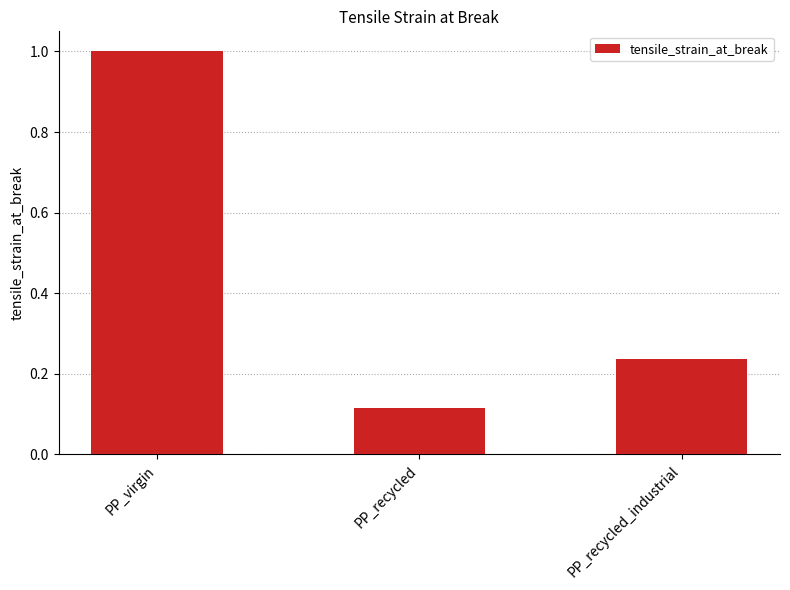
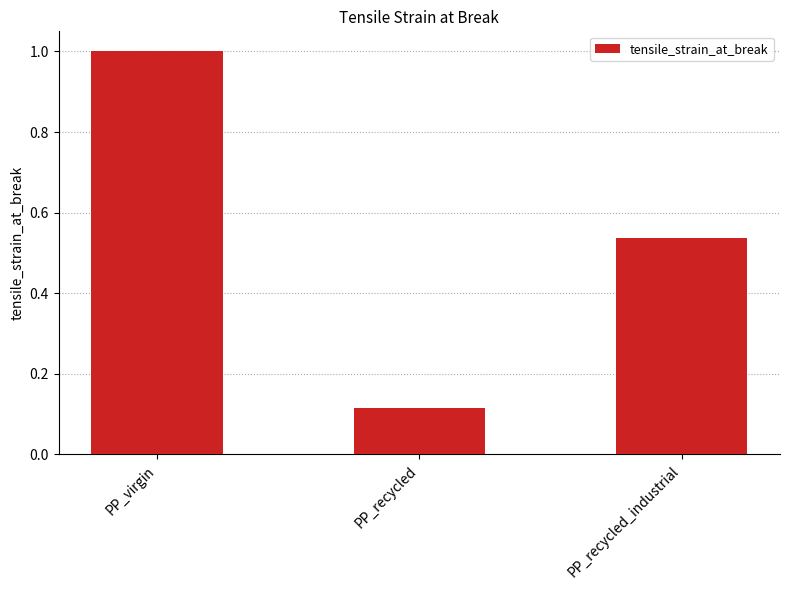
  {
    "PP_virgin": 1.00,
    "PP_recycled": 0.12,
-   "PP_recycled_industrial": 0.24
+   "PP_recycled_industrial": 0.54
  }
